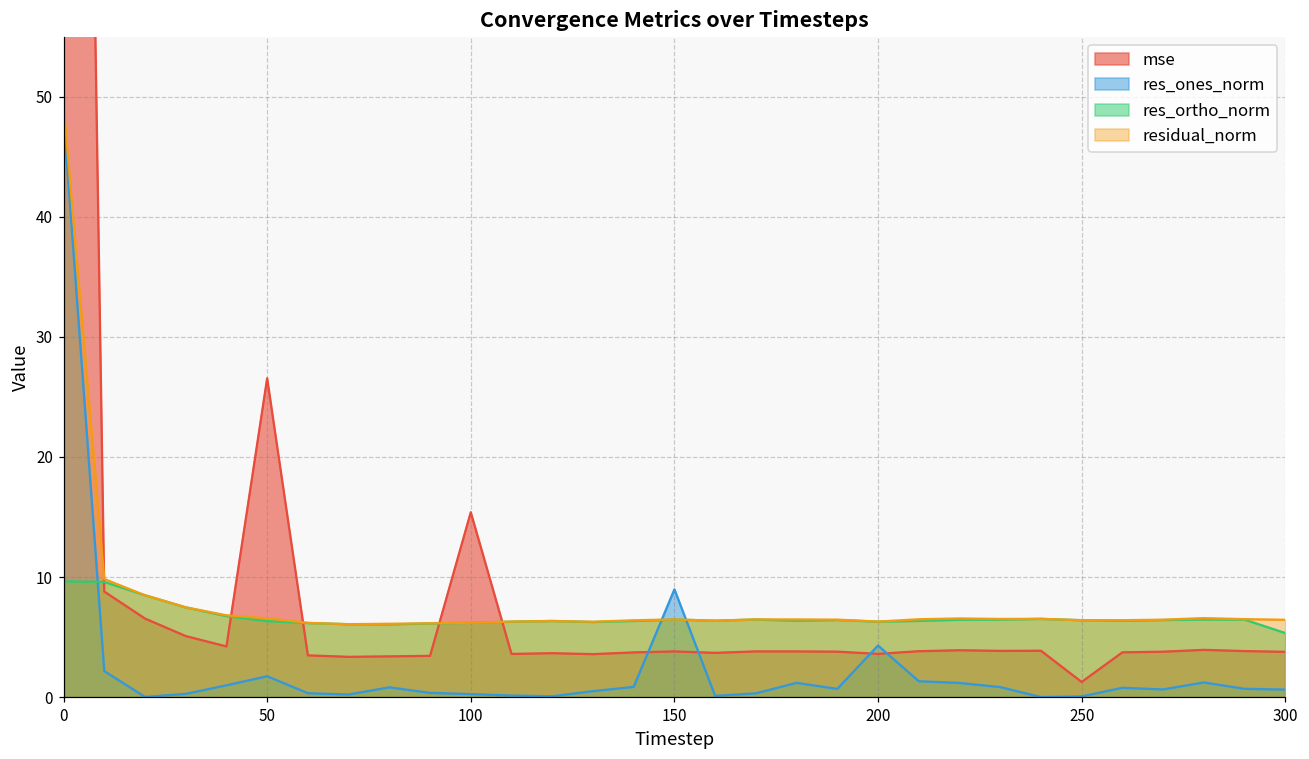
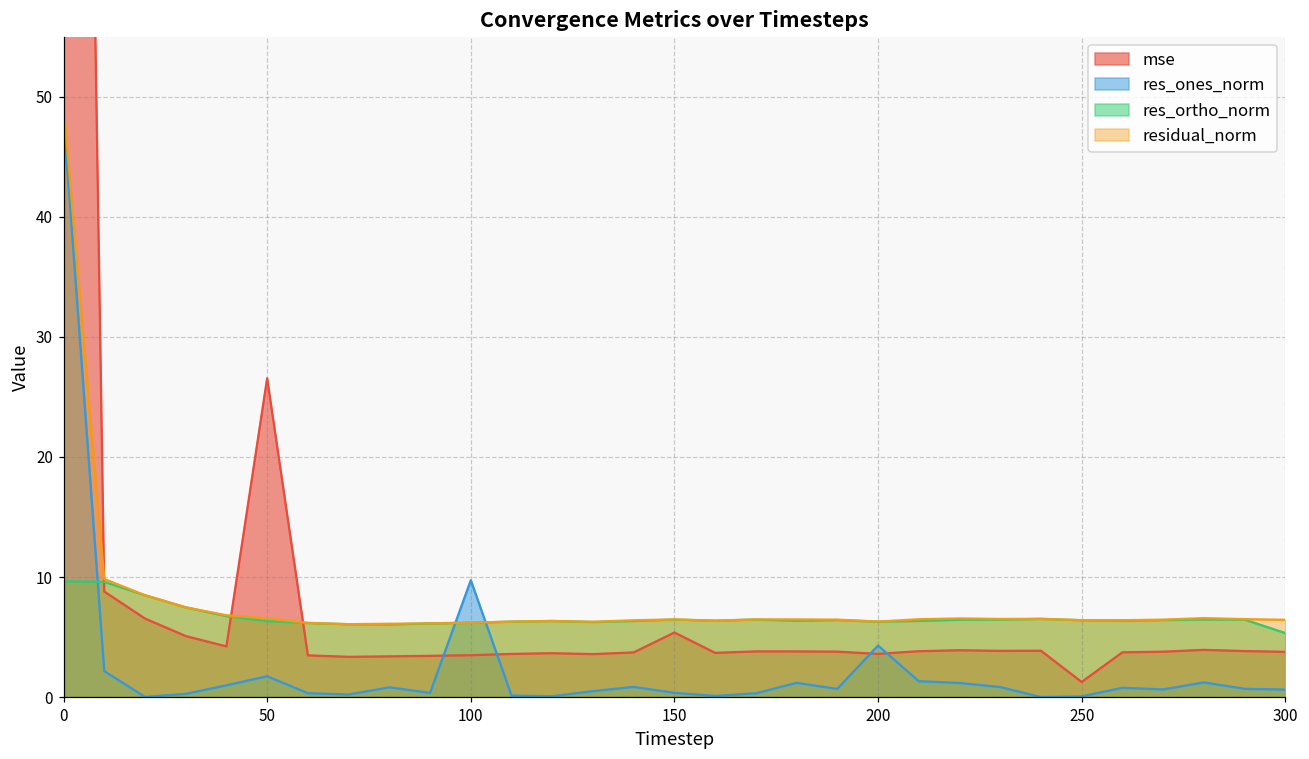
  {
    "mse": {
      "50": 26.5,
-     "100": 15.4,
-     "150": 3.8,
+     "100": 3.5,
+     "150": 5.4,
      "200": 3.6,
      "250": 1.3,
      "300": 3.8
    },
    "res_ones_norm": {
      "0": 48.3,
      "50": 1.7,
-     "100": 0.3,
-     "150": 9.0,
+     "100": 9.7,
+     "150": 0.4,
      "200": 4.3,
      "250": 0.1,
      "300": 0.6
    },
    "res_ortho_norm": {
      "0": 9.6,
      "50": 6.3,
      "300": 5.3
    },
    "residual_norm": {
      "0": 49.3,
      "50": 6.6,
      "300": 6.4
    }
  }
